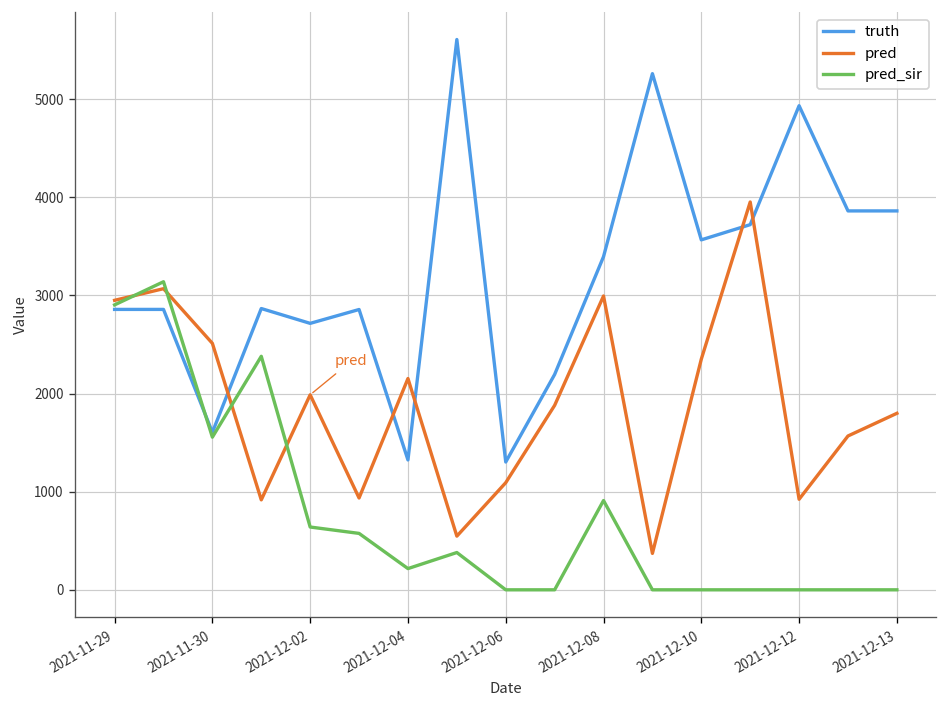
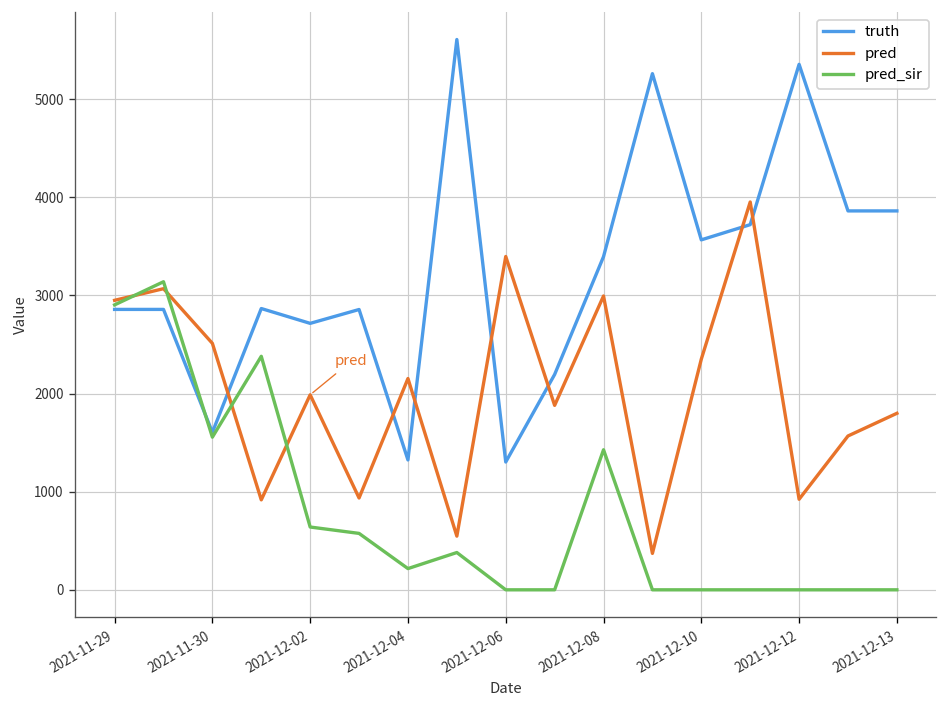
  {
    "truth": {
      "2021-11-30": 1600,
      "2021-12-02": 2700,
      "2021-12-04": 1300,
      "2021-12-06": 1300,
      "2021-12-08": 3400,
      "2021-12-10": 3600,
-     "2021-12-12": 4900
+     "2021-12-12": 5400
    },
    "pred": {
      "2021-11-30": 2500,
      "2021-12-02": 2000,
      "2021-12-04": 2200,
-     "2021-12-06": 1100,
+     "2021-12-06": 3400,
      "2021-12-08": 3000,
      "2021-12-10": 2400,
      "2021-12-12": 900
    },
    "pred_sir": {
      "2021-11-30": 1600,
      "2021-12-02": 600,
      "2021-12-04": 200,
      "2021-12-06": 0,
-     "2021-12-08": 900,
+     "2021-12-08": 1400,
      "2021-12-10": 0,
      "2021-12-12": 0
    }
  }
